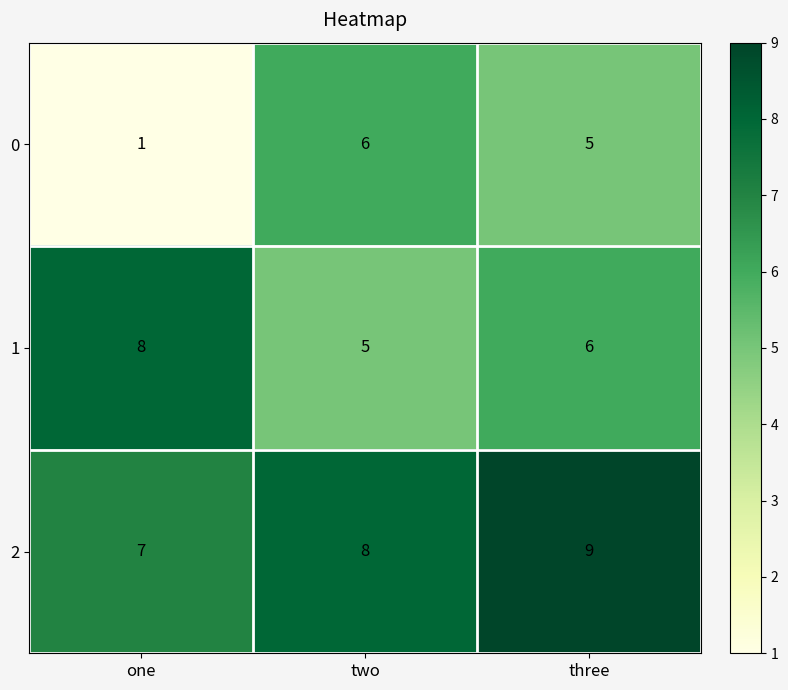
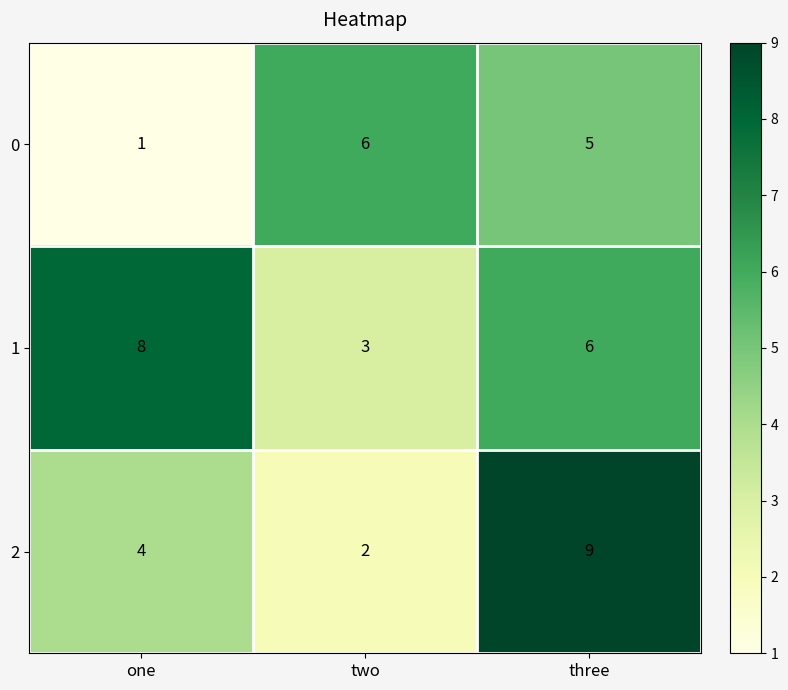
  {
    "0": {
      "one": 1,
      "two": 6,
      "three": 5
    },
    "1": {
      "one": 8,
-     "two": 5,
+     "two": 3,
      "three": 6
    },
    "2": {
-     "one": 7,
-     "two": 8,
+     "one": 4,
+     "two": 2,
      "three": 9
    }
  }
